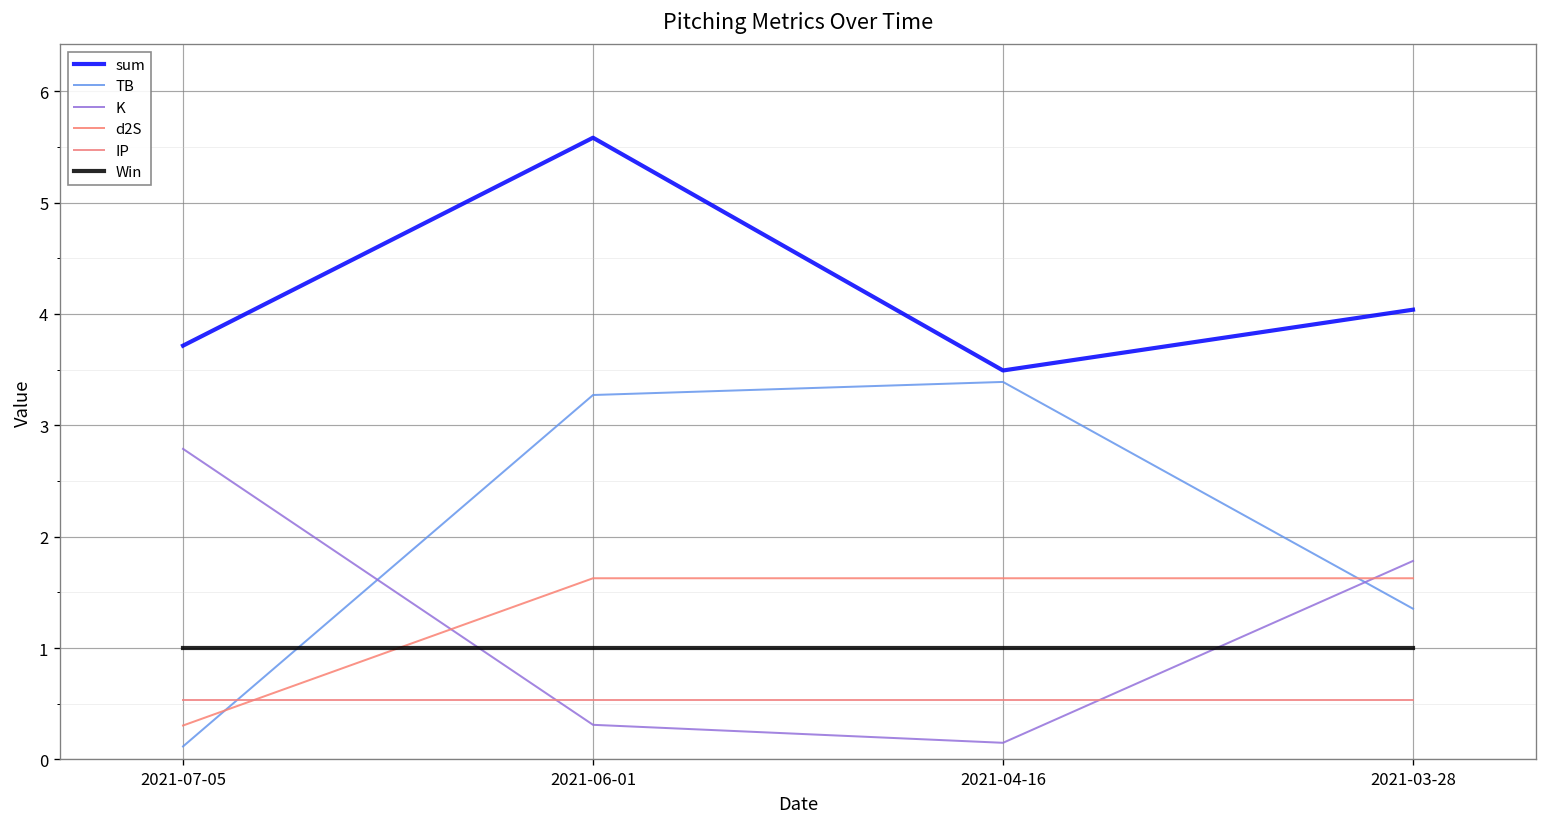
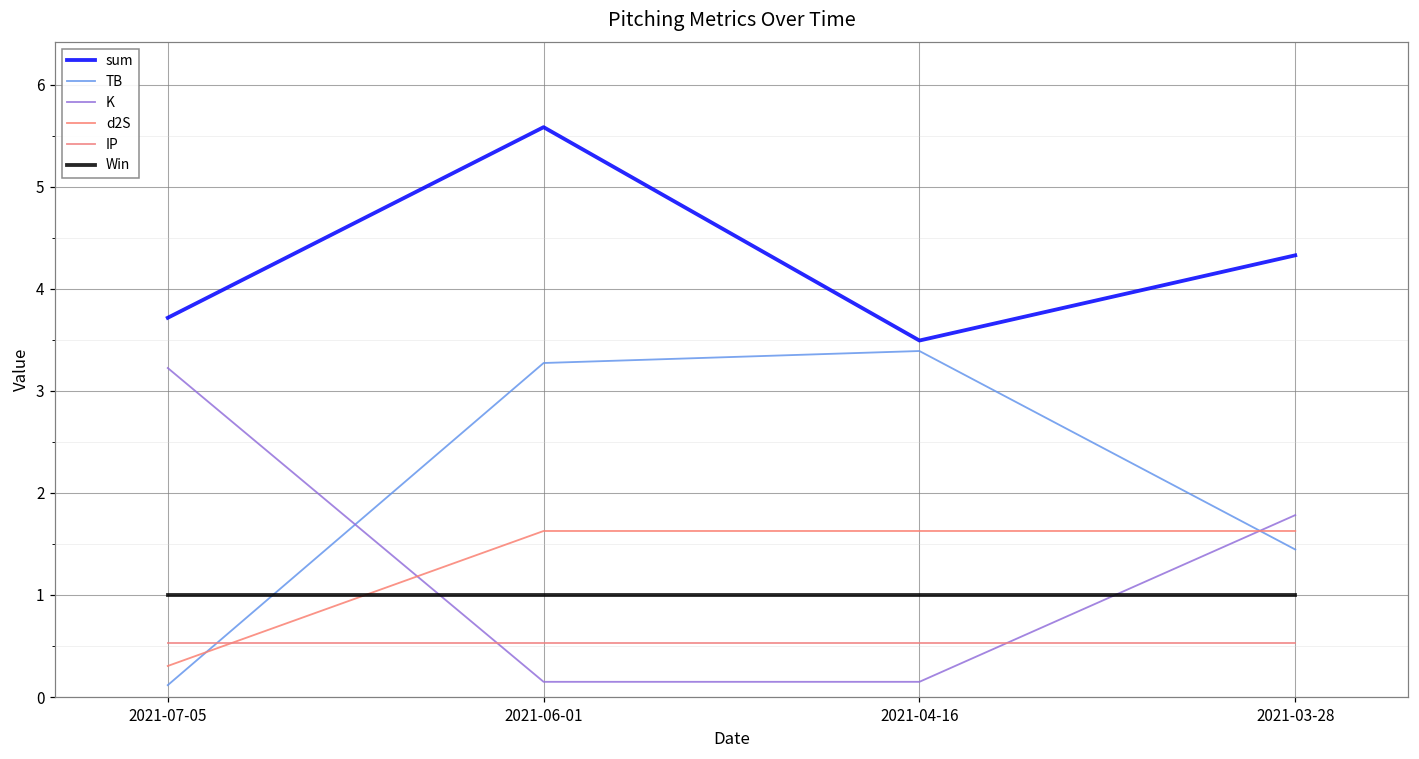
  {
    "sum": {
      "2021-07-05": 3.7,
      "2021-06-01": 5.6,
      "2021-04-16": 3.5,
-     "2021-03-28": 4.0
+     "2021-03-28": 4.3
    },
    "TB": {
      "2021-07-05": 0.1,
      "2021-06-01": 3.3,
      "2021-04-16": 3.4,
-     "2021-03-28": 1.35
+     "2021-03-28": 1.45
    },
    "K": {
-     "2021-07-05": 2.8,
-     "2021-06-01": 0.3,
+     "2021-07-05": 3.2,
+     "2021-06-01": 0.1,
      "2021-04-16": 0.1,
      "2021-03-28": 1.8
    },
    "Win": {
      "2021-07-05": 1.0,
      "2021-06-01": 1.0,
      "2021-04-16": 1.0,
      "2021-03-28": 1.0
    }
  }
